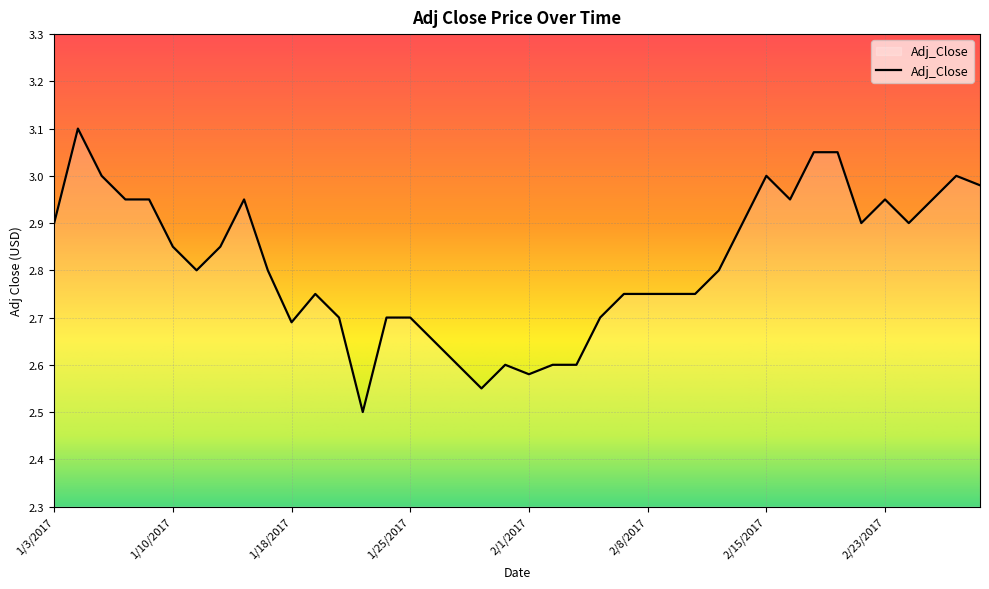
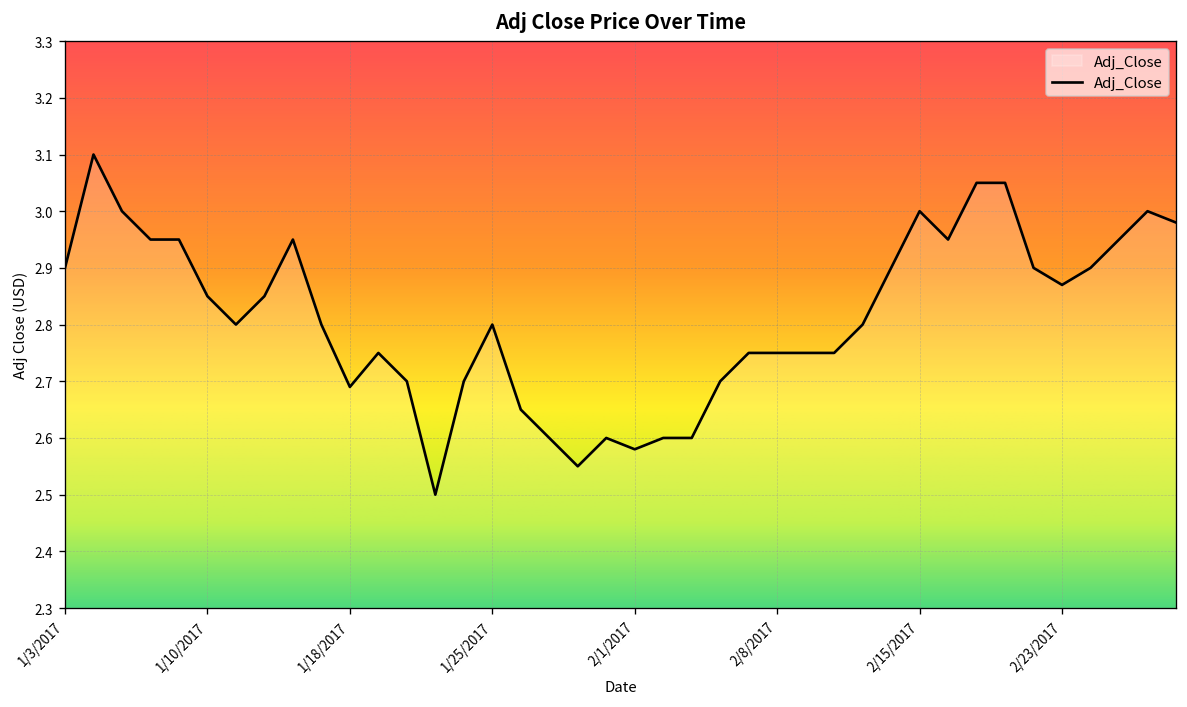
  {
    "1/3/2017": 2.90,
    "1/10/2017": 2.85,
    "1/18/2017": 2.69,
-   "1/25/2017": 2.7,
+   "1/25/2017": 2.8,
    "2/1/2017": 2.58,
    "2/8/2017": 2.75,
    "2/15/2017": 3.00,
-   "2/23/2017": 2.95
+   "2/23/2017": 2.87
  }
